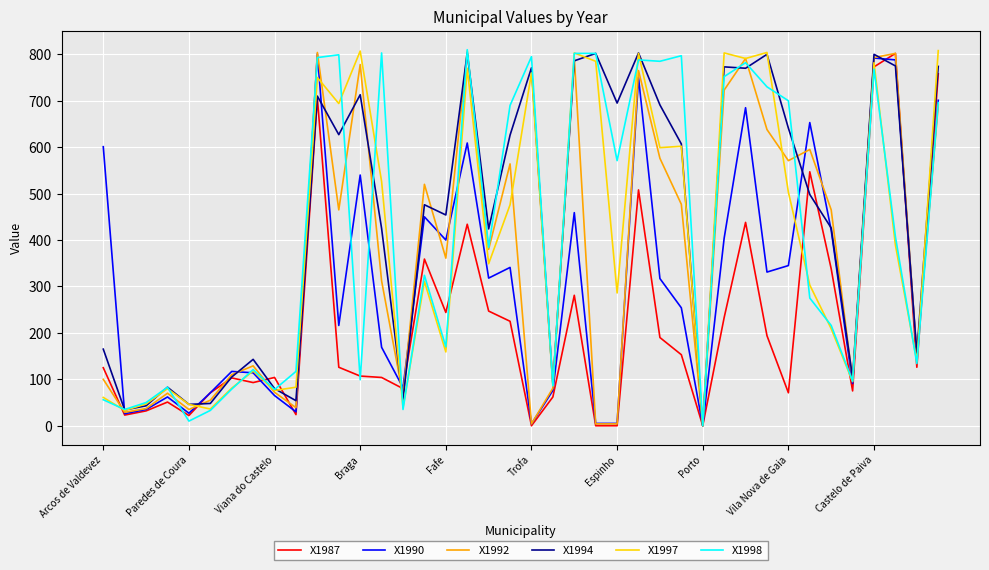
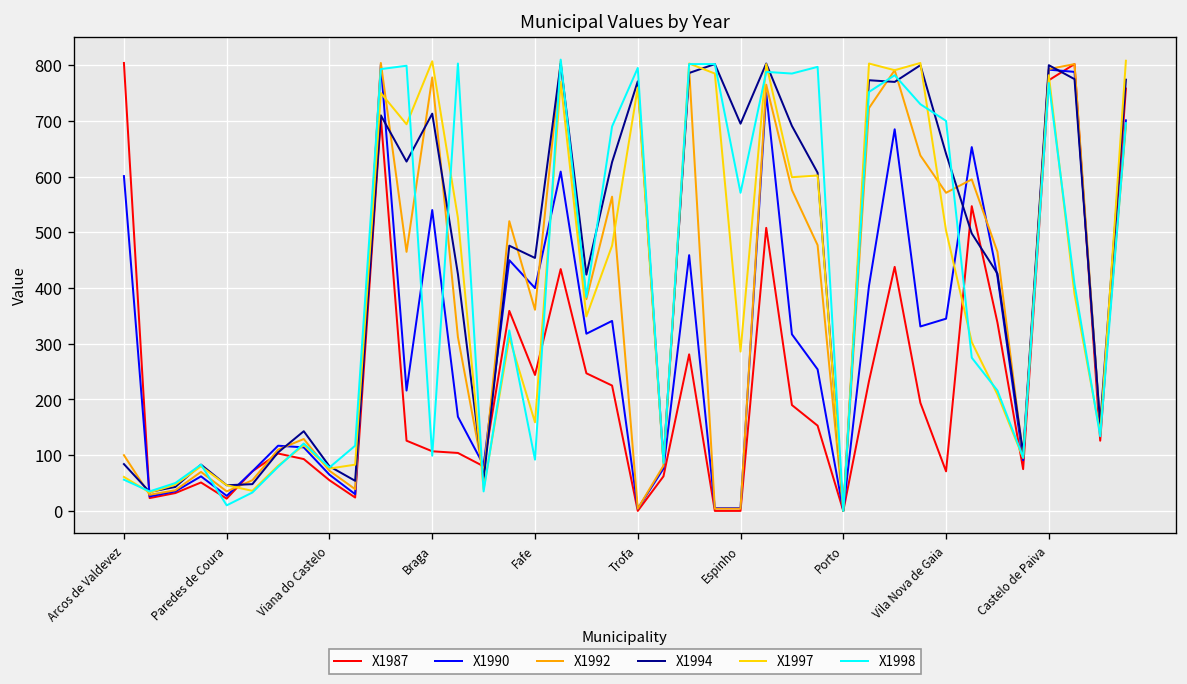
  {
    "X1987": {
-     "Arcos de Valdevez": 130,
-     "Viana do Castelo": 100,
+     "Arcos de Valdevez": 800,
+     "Viana do Castelo": 60,
      "Braga": 110,
      "Fafe": 240,
      "Vila Nova de Gaia": 70
    },
    "X1990": {
      "Arcos de Valdevez": 600,
      "Viana do Castelo": 70,
      "Braga": 540,
      "Fafe": 400,
      "Vila Nova de Gaia": 350
    },
    "X1994": {
-     "Arcos de Valdevez": 170,
+     "Arcos de Valdevez": 80,
      "Braga": 710,
      "Fafe": 450,
      "Trofa": 770,
      "Espinho": 700,
      "Vila Nova de Gaia": 640,
      "Castelo de Paiva": 800
    },
    "X1998": {
      "Paredes de Coura": 10,
      "Braga": 100,
-     "Fafe": 170,
+     "Fafe": 90,
      "Trofa": 800,
      "Espinho": 570,
      "Vila Nova de Gaia": 700
    }
  }
